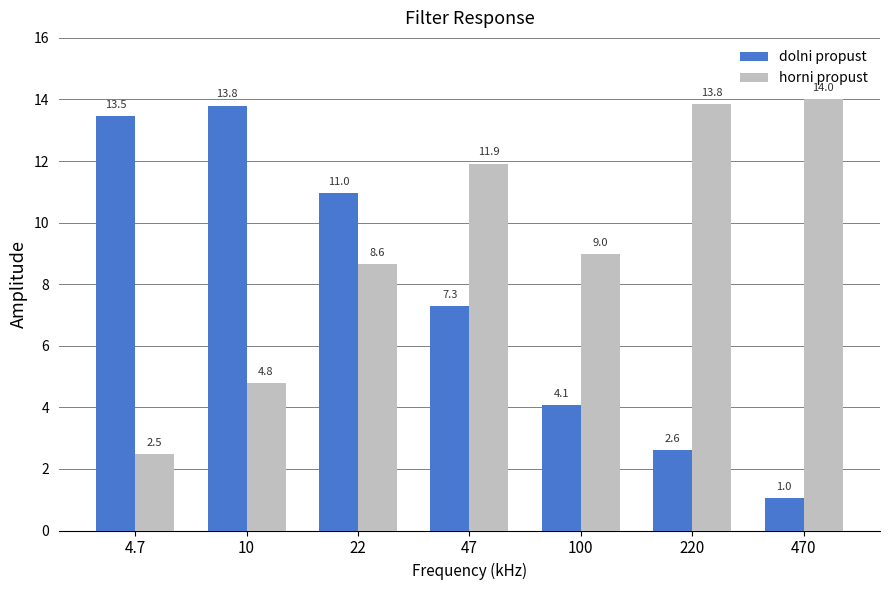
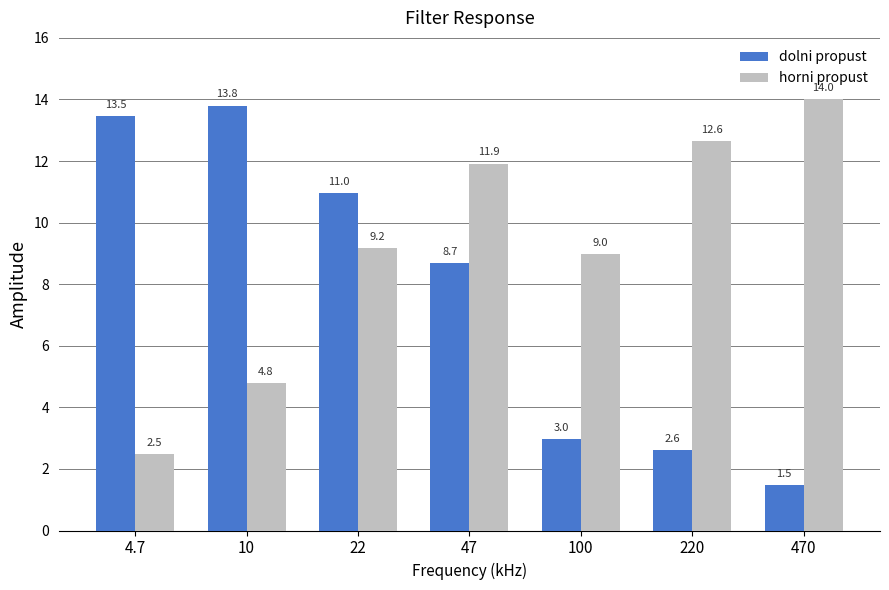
  {
    "dolni propust": {
      "4.7": 13.5,
      "10": 13.8,
      "22": 11.0,
-     "47": 7.3,
-     "100": 4.1,
+     "47": 8.7,
+     "100": 3.0,
      "220": 2.6,
-     "470": 1.0
+     "470": 1.5
    },
    "horni propust": {
      "4.7": 2.5,
      "10": 4.8,
-     "22": 8.6,
+     "22": 9.2,
      "47": 11.9,
      "100": 9.0,
-     "220": 13.8,
+     "220": 12.6,
      "470": 14.0
    }
  }
